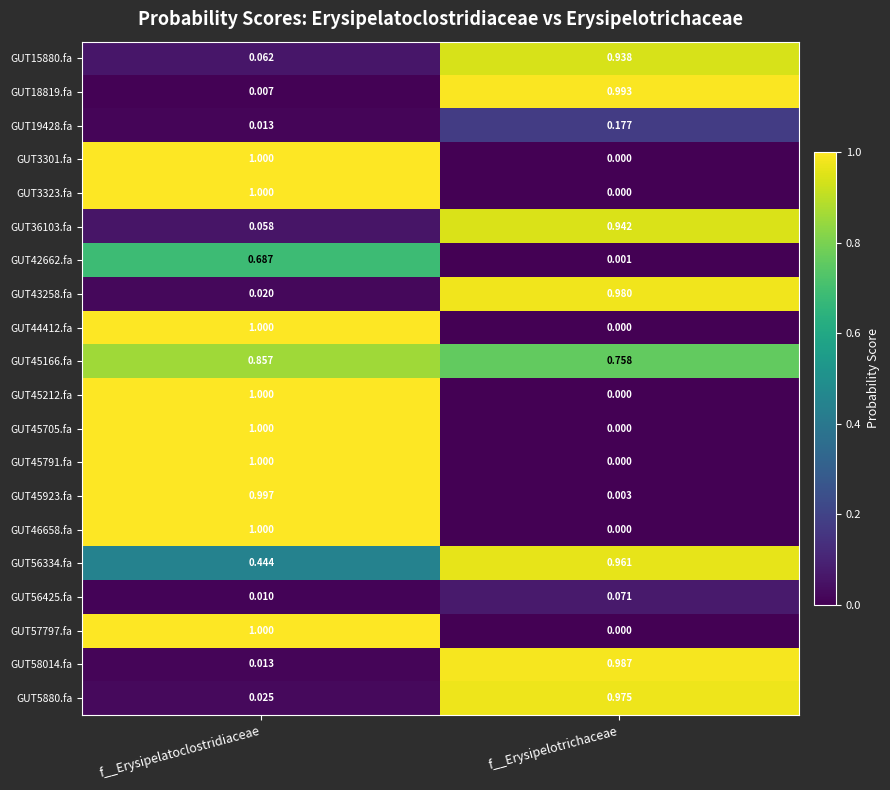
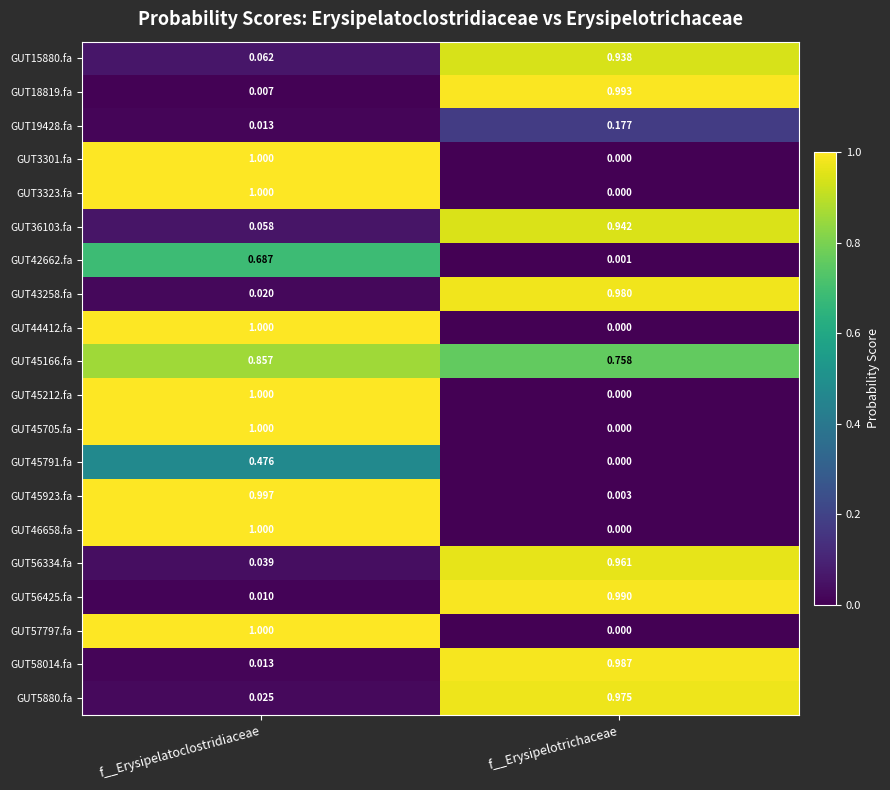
  {
    "GUT15880.fa": {
      "f__Erysipelatoclostridiaceae": 0.062,
      "f__Erysipelotrichaceae": 0.938
    },
    "GUT18819.fa": {
      "f__Erysipelatoclostridiaceae": 0.007,
      "f__Erysipelotrichaceae": 0.993
    },
    "GUT19428.fa": {
      "f__Erysipelatoclostridiaceae": 0.013,
      "f__Erysipelotrichaceae": 0.177
    },
    "GUT3301.fa": {
      "f__Erysipelatoclostridiaceae": 1.000,
      "f__Erysipelotrichaceae": 0.000
    },
    "GUT3323.fa": {
      "f__Erysipelatoclostridiaceae": 1.000,
      "f__Erysipelotrichaceae": 0.000
    },
    "GUT36103.fa": {
      "f__Erysipelatoclostridiaceae": 0.058,
      "f__Erysipelotrichaceae": 0.942
    },
    "GUT42662.fa": {
      "f__Erysipelatoclostridiaceae": 0.687,
      "f__Erysipelotrichaceae": 0.001
    },
    "GUT43258.fa": {
      "f__Erysipelatoclostridiaceae": 0.020,
      "f__Erysipelotrichaceae": 0.980
    },
    "GUT44412.fa": {
      "f__Erysipelatoclostridiaceae": 1.000,
      "f__Erysipelotrichaceae": 0.000
    },
    "GUT45166.fa": {
      "f__Erysipelatoclostridiaceae": 0.857,
      "f__Erysipelotrichaceae": 0.758
    },
    "GUT45212.fa": {
      "f__Erysipelatoclostridiaceae": 1.000,
      "f__Erysipelotrichaceae": 0.000
    },
    "GUT45705.fa": {
      "f__Erysipelatoclostridiaceae": 1.000,
      "f__Erysipelotrichaceae": 0.000
    },
    "GUT45791.fa": {
-     "f__Erysipelatoclostridiaceae": 1.000,
+     "f__Erysipelatoclostridiaceae": 0.476,
      "f__Erysipelotrichaceae": 0.000
    },
    "GUT45923.fa": {
      "f__Erysipelatoclostridiaceae": 0.997,
      "f__Erysipelotrichaceae": 0.003
    },
    "GUT46658.fa": {
      "f__Erysipelatoclostridiaceae": 1.000,
      "f__Erysipelotrichaceae": 0.000
    },
    "GUT56334.fa": {
-     "f__Erysipelatoclostridiaceae": 0.444,
+     "f__Erysipelatoclostridiaceae": 0.039,
      "f__Erysipelotrichaceae": 0.961
    },
    "GUT56425.fa": {
      "f__Erysipelatoclostridiaceae": 0.010,
-     "f__Erysipelotrichaceae": 0.071
+     "f__Erysipelotrichaceae": 0.990
    },
    "GUT57797.fa": {
      "f__Erysipelatoclostridiaceae": 1.000,
      "f__Erysipelotrichaceae": 0.000
    },
    "GUT58014.fa": {
      "f__Erysipelatoclostridiaceae": 0.013,
      "f__Erysipelotrichaceae": 0.987
    },
    "GUT5880.fa": {
      "f__Erysipelatoclostridiaceae": 0.025,
      "f__Erysipelotrichaceae": 0.975
    }
  }
